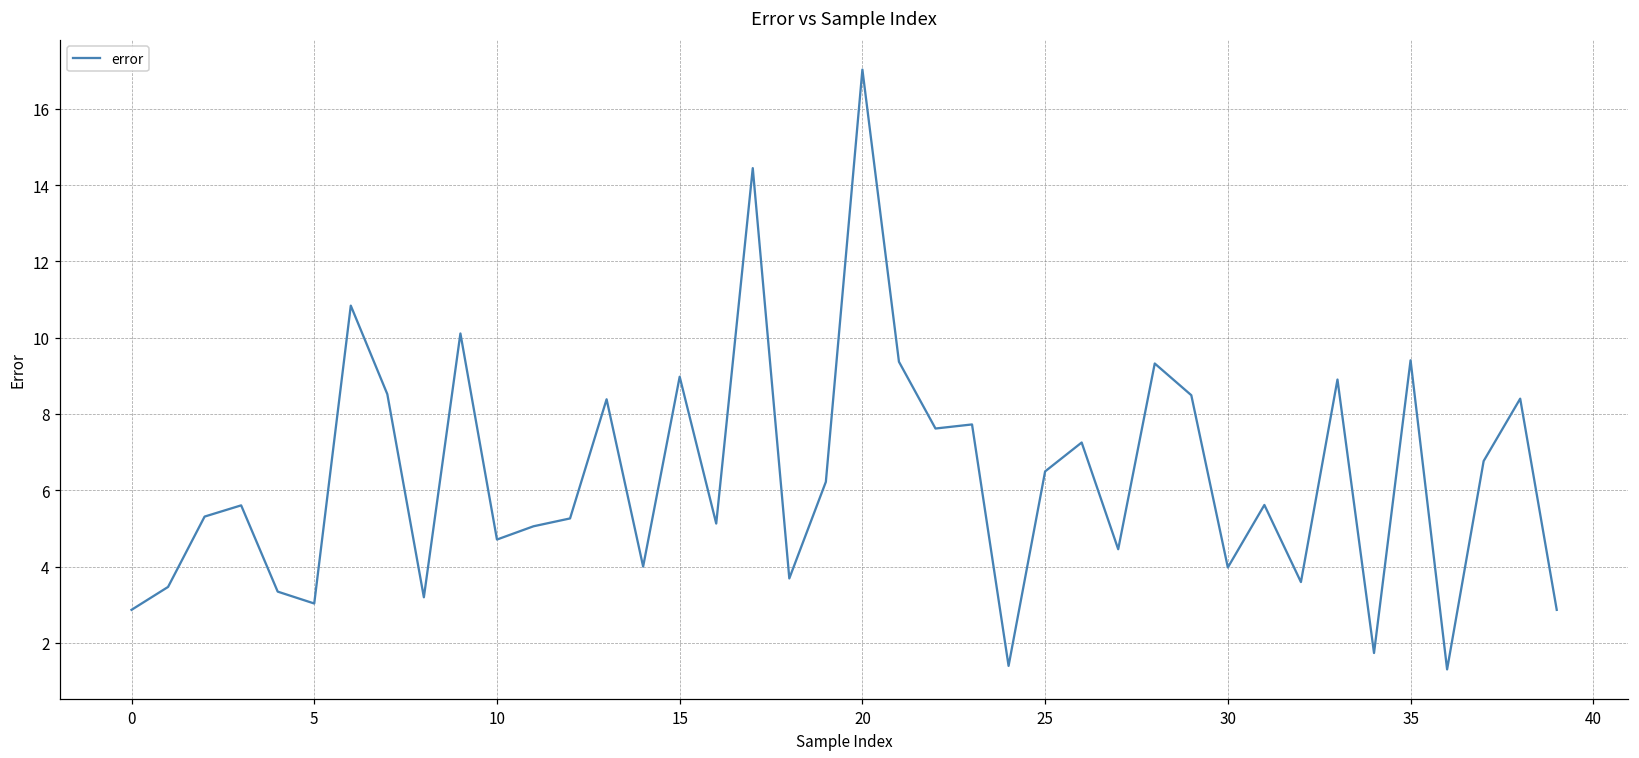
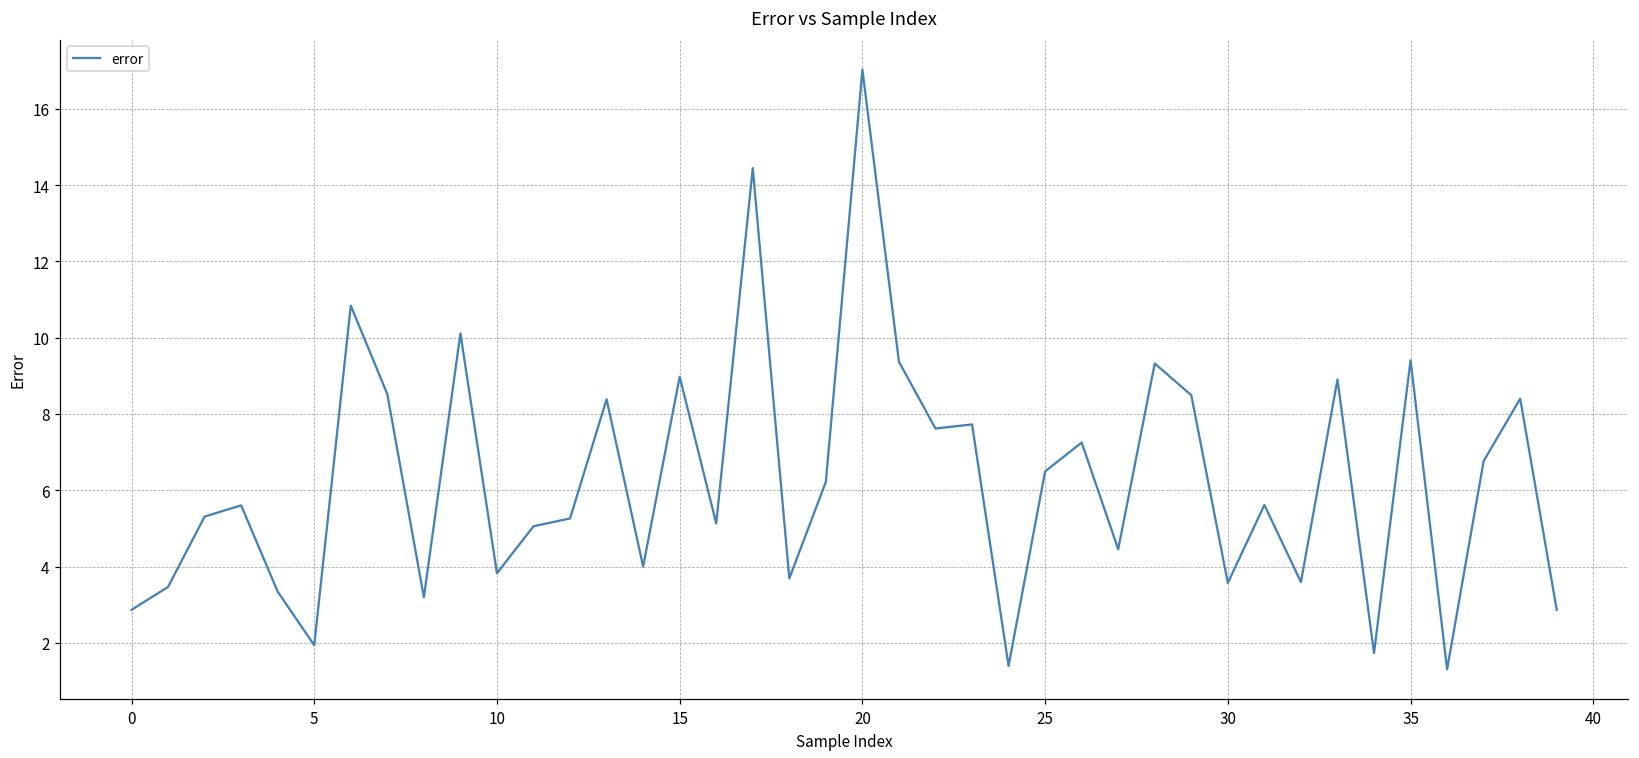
  {
    "0": 2.9,
-   "5": 3.0,
-   "10": 4.7,
+   "5": 1.9,
+   "10": 3.8,
    "15": 9.0,
    "20": 17.0,
    "25": 6.5,
-   "30": 4.0,
+   "30": 3.6,
    "35": 9.4
  }
